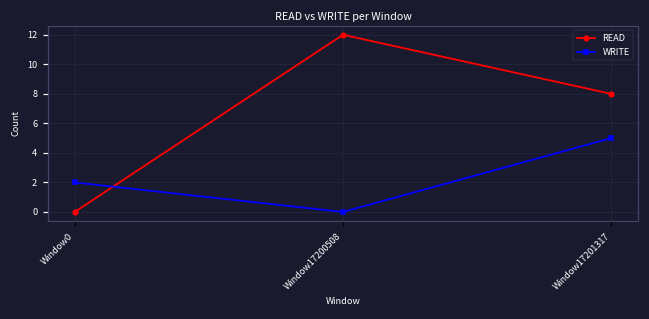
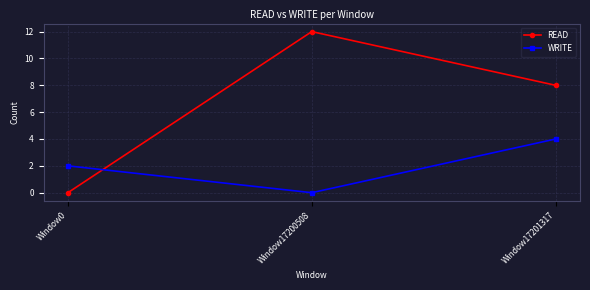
  {
    "READ": {
      "Window0": 0,
      "Window17200508": 12,
      "Window17201317": 8
    },
    "WRITE": {
      "Window0": 2,
      "Window17200508": 0,
-     "Window17201317": 5
+     "Window17201317": 4
    }
  }
